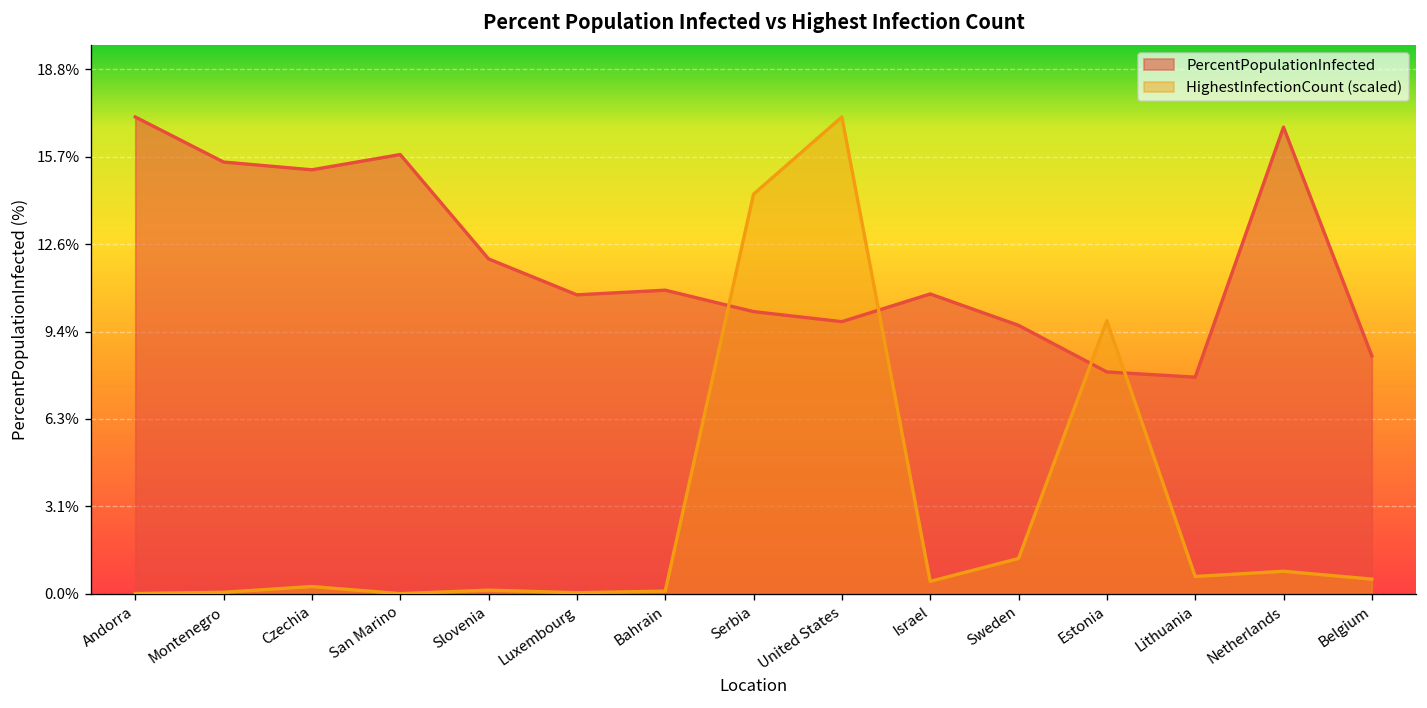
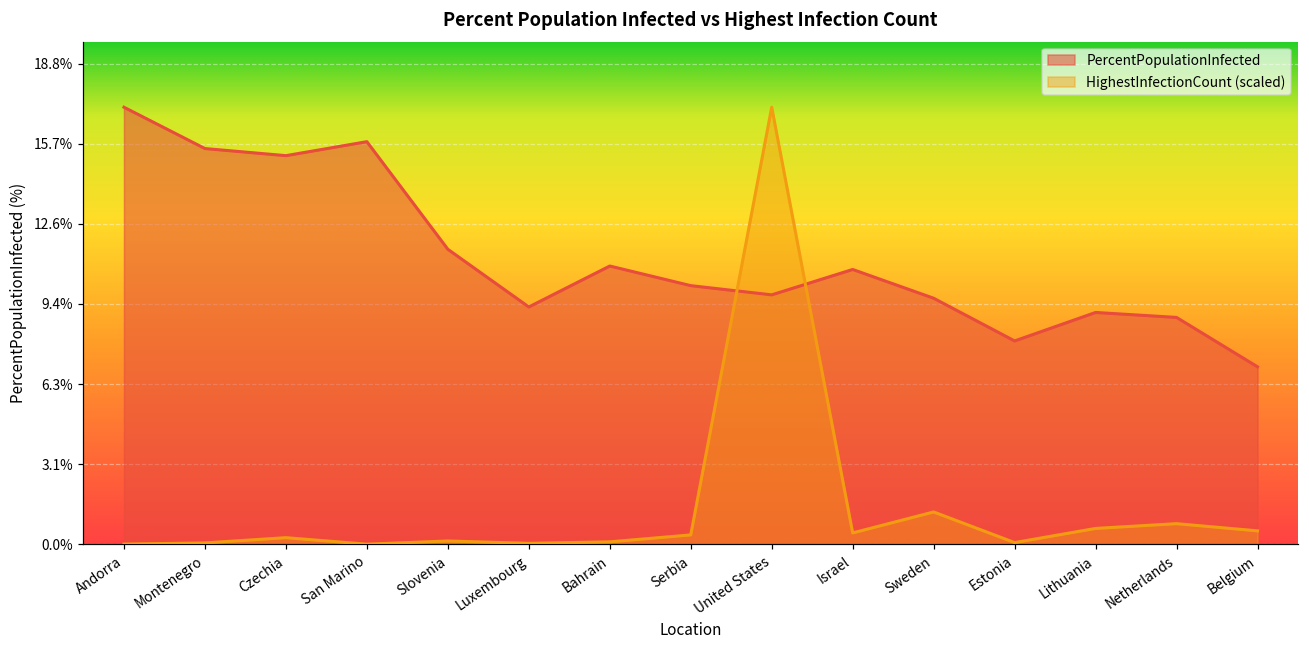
  {
    "PercentPopulationInfected": {
      "Andorra": "17.1%",
      "Montenegro": "15.5%",
      "Czechia": "15.2%",
      "San Marino": "15.8%",
-     "Slovenia": "12.0%",
-     "Luxembourg": "10.7%",
+     "Slovenia": "11.6%",
+     "Luxembourg": "9.3%",
      "Bahrain": "10.9%",
      "Serbia": "10.1%",
      "United States": "9.8%",
      "Israel": "10.8%",
      "Sweden": "9.6%",
      "Estonia": "8.0%",
-     "Lithuania": "7.8%",
-     "Netherlands": "16.8%",
-     "Belgium": "8.5%"
+     "Lithuania": "9.1%",
+     "Netherlands": "8.9%",
+     "Belgium": "7.0%"
    },
    "HighestInfectionCount (scaled)": {
      "Andorra": "0.0%",
      "Montenegro": "0.1%",
      "Czechia": "0.3%",
      "San Marino": "0.0%",
      "Slovenia": "0.1%",
      "Luxembourg": "0.0%",
      "Bahrain": "0.1%",
-     "Serbia": "14.4%",
+     "Serbia": "0.4%",
      "United States": "17.1%",
      "Israel": "0.4%",
      "Sweden": "1.3%",
-     "Estonia": "9.8%",
+     "Estonia": "0.1%",
      "Lithuania": "0.6%",
      "Netherlands": "0.8%",
      "Belgium": "0.5%"
    }
  }
